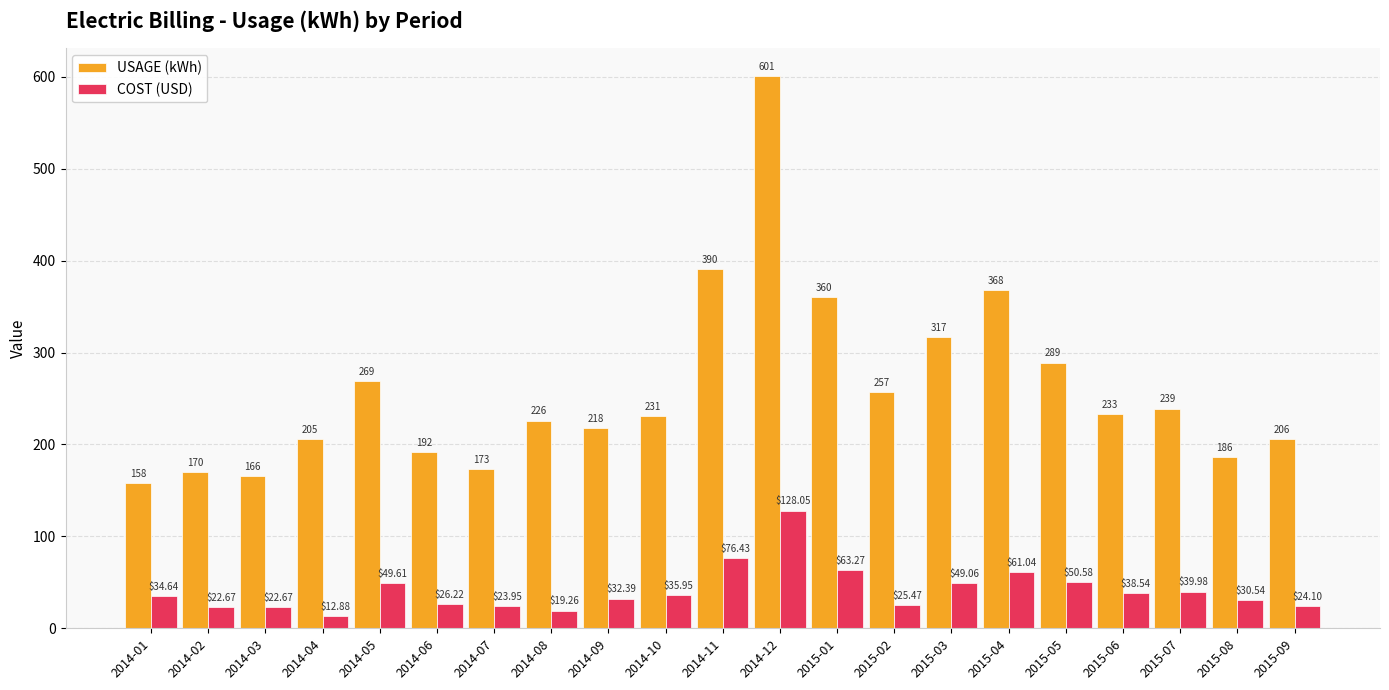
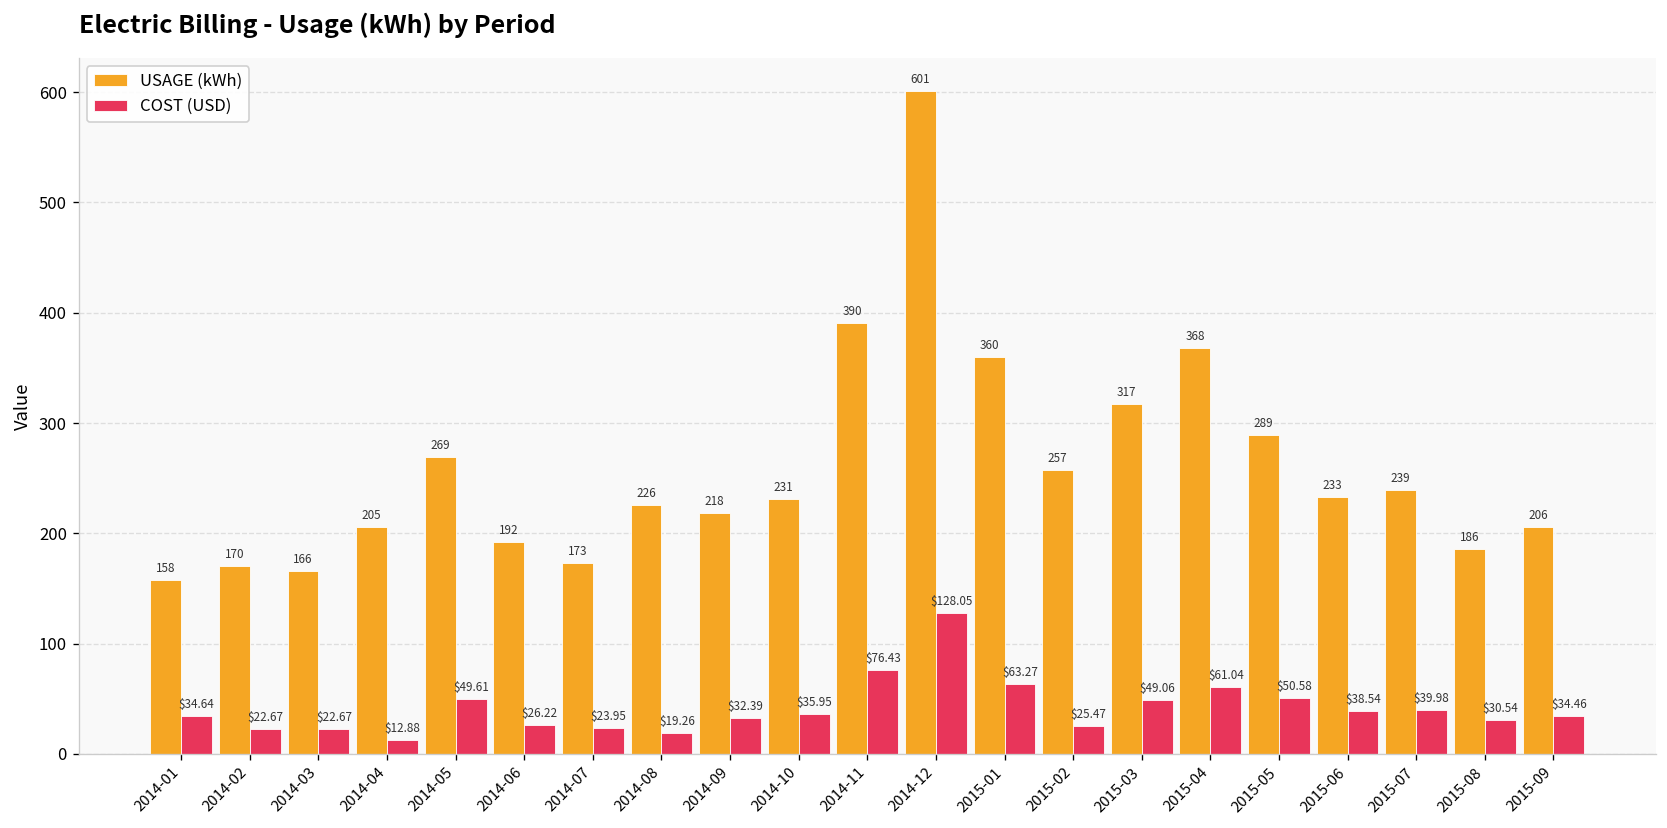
  {
    "USAGE (kWh)": {
      "2014-01": "158",
      "2014-02": "170",
      "2014-03": "166",
      "2014-04": "205",
      "2014-05": "269",
      "2014-06": "192",
      "2014-07": "173",
      "2014-08": "226",
      "2014-09": "218",
      "2014-10": "231",
      "2014-11": "390",
      "2014-12": "601",
      "2015-01": "360",
      "2015-02": "257",
      "2015-03": "317",
      "2015-04": "368",
      "2015-05": "289",
      "2015-06": "233",
      "2015-07": "239",
      "2015-08": "186",
      "2015-09": "206"
    },
    "COST (USD)": {
      "2014-01": "$34.64",
      "2014-02": "$22.67",
      "2014-03": "$22.67",
      "2014-04": "$12.88",
      "2014-05": "$49.61",
      "2014-06": "$26.22",
      "2014-07": "$23.95",
      "2014-08": "$19.26",
      "2014-09": "$32.39",
      "2014-10": "$35.95",
      "2014-11": "$76.43",
      "2014-12": "$128.05",
      "2015-01": "$63.27",
      "2015-02": "$25.47",
      "2015-03": "$49.06",
      "2015-04": "$61.04",
      "2015-05": "$50.58",
      "2015-06": "$38.54",
      "2015-07": "$39.98",
      "2015-08": "$30.54",
-     "2015-09": "$24.10"
+     "2015-09": "$34.46"
    }
  }
